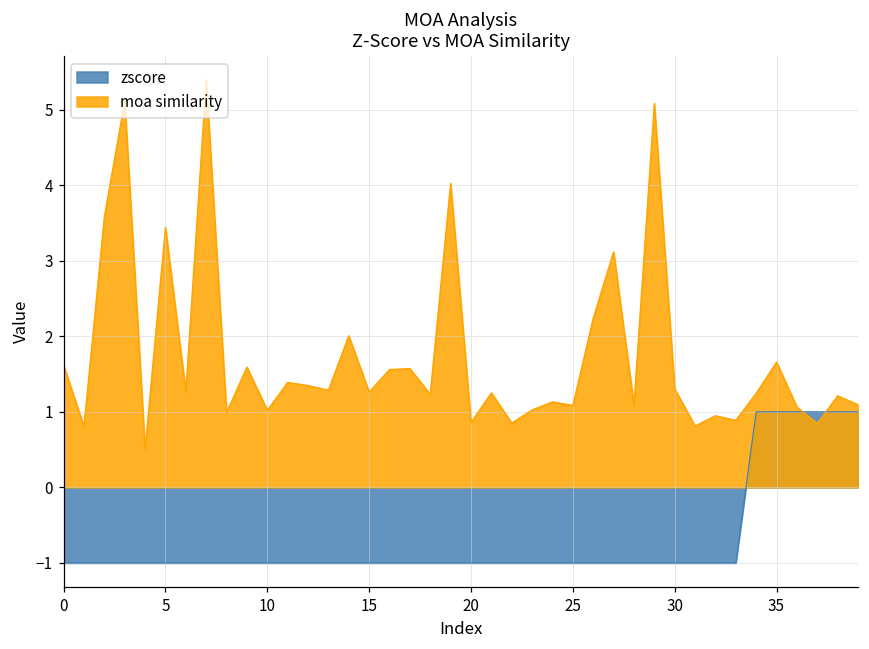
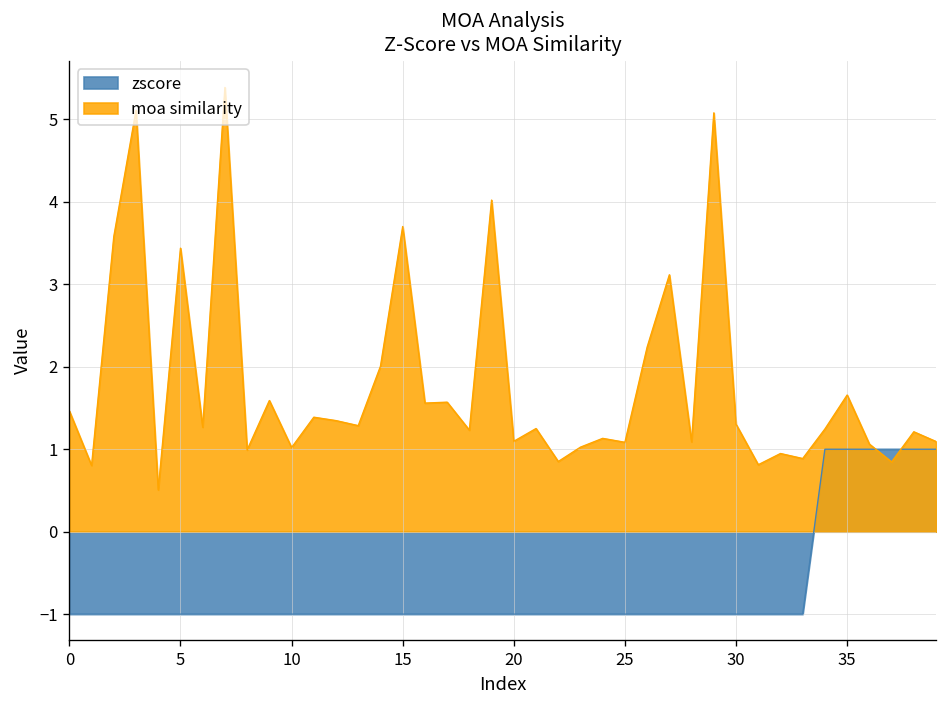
  {
    "moa similarity": {
-     "0": 1.6,
+     "0": 1.5,
      "5": 3.4,
      "10": 1.0,
-     "15": 1.3,
-     "20": 0.9,
+     "15": 3.7,
+     "20": 1.1,
      "25": 1.1,
      "30": 1.3,
      "35": 1.7
    }
  }
